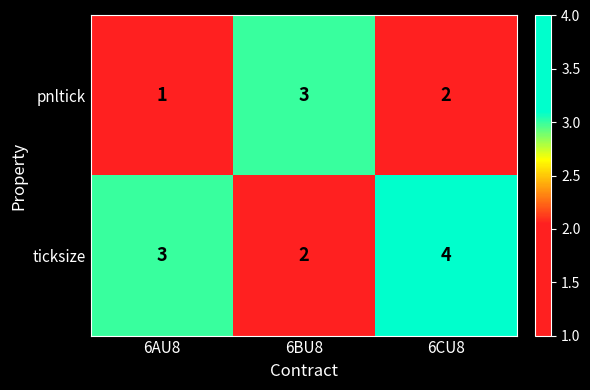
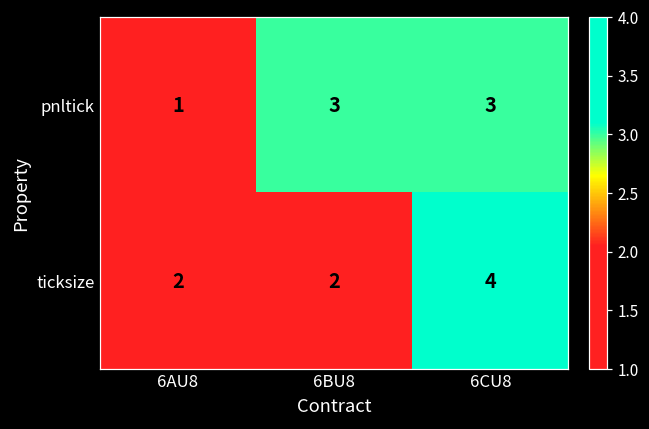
  {
    "pnltick": {
      "6AU8": 1,
      "6BU8": 3,
-     "6CU8": 2
+     "6CU8": 3
    },
    "ticksize": {
-     "6AU8": 3,
+     "6AU8": 2,
      "6BU8": 2,
      "6CU8": 4
    }
  }
